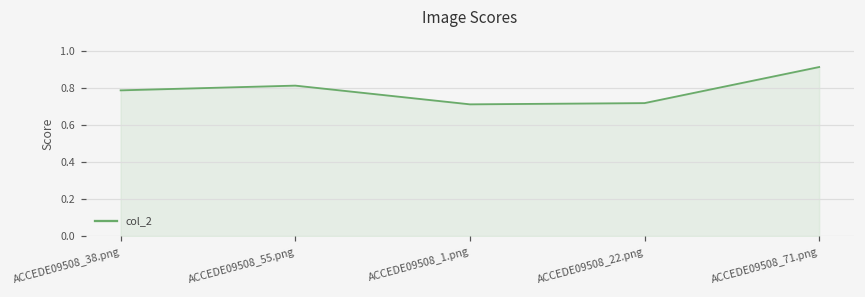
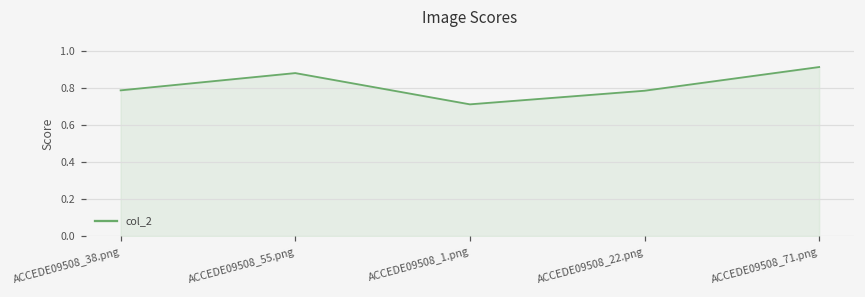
  {
    "ACCEDE09508_38.png": 0.79,
-   "ACCEDE09508_55.png": 0.81,
+   "ACCEDE09508_55.png": 0.88,
    "ACCEDE09508_1.png": 0.71,
-   "ACCEDE09508_22.png": 0.72,
+   "ACCEDE09508_22.png": 0.78,
    "ACCEDE09508_71.png": 0.91
  }
